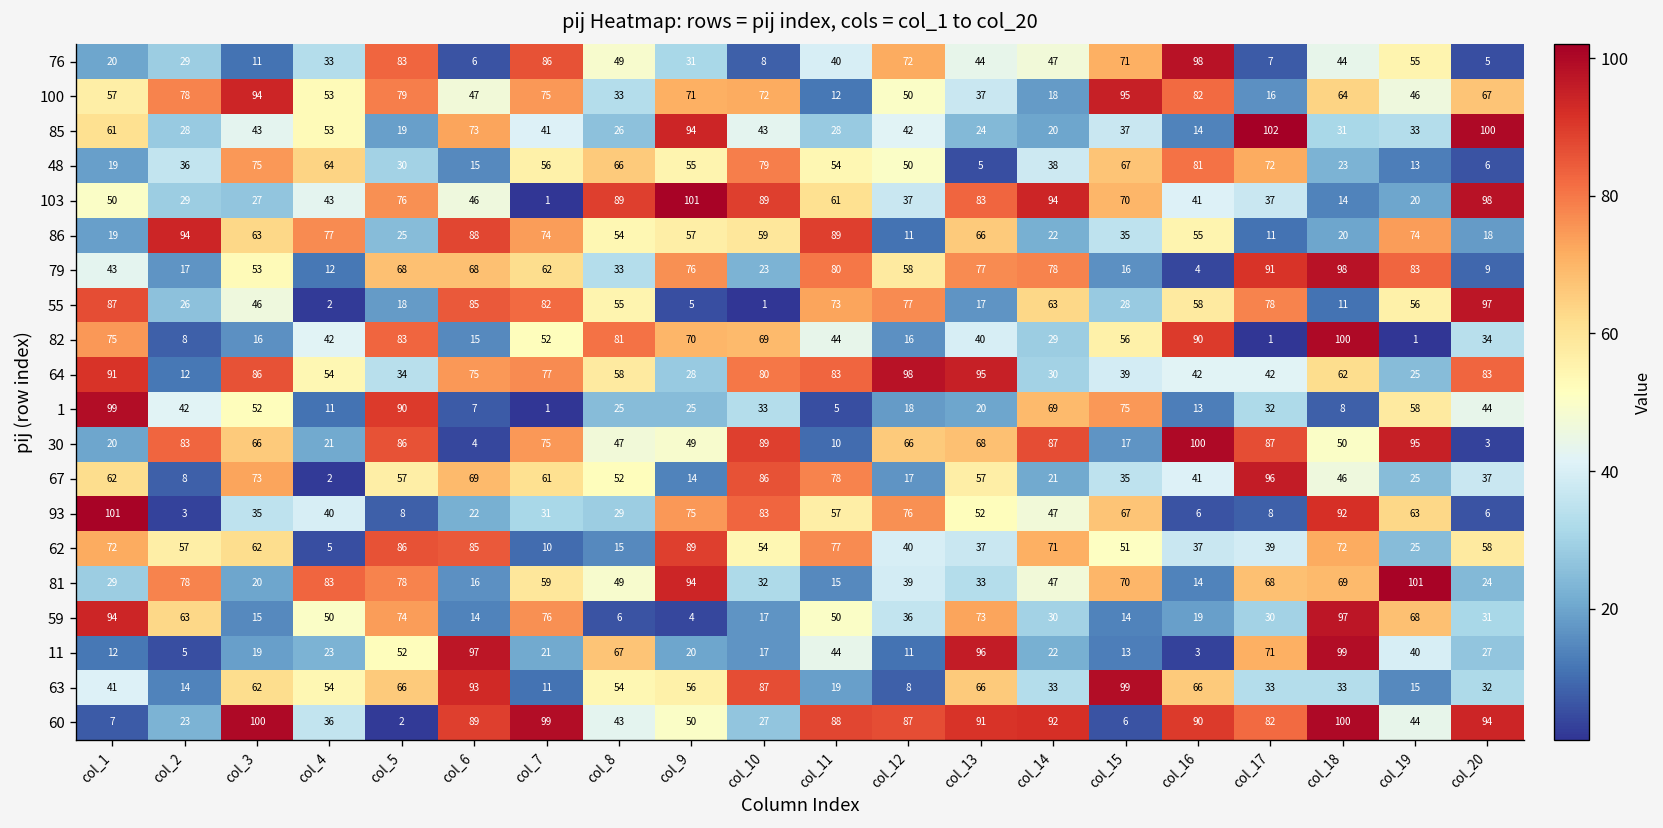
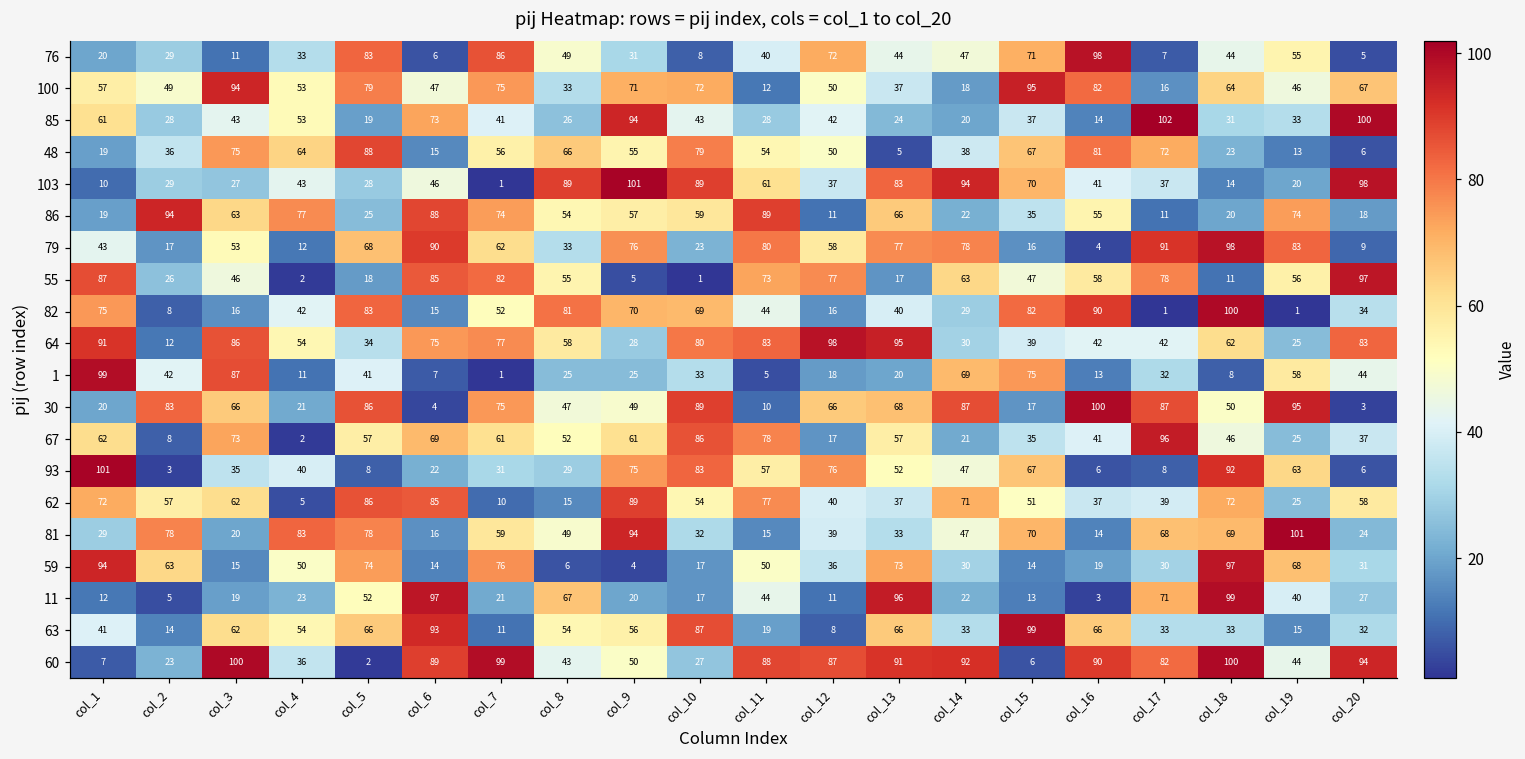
  {
    "100": {
      "col_1": 57,
-     "col_2": 78,
+     "col_2": 49,
      "col_3": 94,
      "col_4": 53,
      "col_5": 79,
      "col_6": 47,
      "col_7": 75,
      "col_8": 33,
      "col_9": 71,
      "col_10": 72,
      "col_11": 12,
      "col_12": 50,
      "col_13": 37,
      "col_14": 18,
      "col_15": 95,
      "col_16": 82,
      "col_17": 16,
      "col_18": 64,
      "col_19": 46,
      "col_20": 67
    },
    "48": {
      "col_1": 19,
      "col_2": 36,
      "col_3": 75,
      "col_4": 64,
-     "col_5": 30,
+     "col_5": 88,
      "col_6": 15,
      "col_7": 56,
      "col_8": 66,
      "col_9": 55,
      "col_10": 79,
      "col_11": 54,
      "col_12": 50,
      "col_13": 5,
      "col_14": 38,
      "col_15": 67,
      "col_16": 81,
      "col_17": 72,
      "col_18": 23,
      "col_19": 13,
      "col_20": 6
    },
    "103": {
-     "col_1": 50,
+     "col_1": 10,
      "col_2": 29,
      "col_3": 27,
      "col_4": 43,
-     "col_5": 76,
+     "col_5": 28,
      "col_6": 46,
      "col_7": 1,
      "col_8": 89,
      "col_9": 101,
      "col_10": 89,
      "col_11": 61,
      "col_12": 37,
      "col_13": 83,
      "col_14": 94,
      "col_15": 70,
      "col_16": 41,
      "col_17": 37,
      "col_18": 14,
      "col_19": 20,
      "col_20": 98
    },
    "79": {
      "col_1": 43,
      "col_2": 17,
      "col_3": 53,
      "col_4": 12,
      "col_5": 68,
-     "col_6": 68,
+     "col_6": 90,
      "col_7": 62,
      "col_8": 33,
      "col_9": 76,
      "col_10": 23,
      "col_11": 80,
      "col_12": 58,
      "col_13": 77,
      "col_14": 78,
      "col_15": 16,
      "col_16": 4,
      "col_17": 91,
      "col_18": 98,
      "col_19": 83,
      "col_20": 9
    },
    "55": {
      "col_1": 87,
      "col_2": 26,
      "col_3": 46,
      "col_4": 2,
      "col_5": 18,
      "col_6": 85,
      "col_7": 82,
      "col_8": 55,
      "col_9": 5,
      "col_10": 1,
      "col_11": 73,
      "col_12": 77,
      "col_13": 17,
      "col_14": 63,
-     "col_15": 28,
+     "col_15": 47,
      "col_16": 58,
      "col_17": 78,
      "col_18": 11,
      "col_19": 56,
      "col_20": 97
    },
    "82": {
      "col_1": 75,
      "col_2": 8,
      "col_3": 16,
      "col_4": 42,
      "col_5": 83,
      "col_6": 15,
      "col_7": 52,
      "col_8": 81,
      "col_9": 70,
      "col_10": 69,
      "col_11": 44,
      "col_12": 16,
      "col_13": 40,
      "col_14": 29,
-     "col_15": 56,
+     "col_15": 82,
      "col_16": 90,
      "col_17": 1,
      "col_18": 100,
      "col_19": 1,
      "col_20": 34
    },
    "1": {
      "col_1": 99,
      "col_2": 42,
-     "col_3": 52,
+     "col_3": 87,
      "col_4": 11,
-     "col_5": 90,
+     "col_5": 41,
      "col_6": 7,
      "col_7": 1,
      "col_8": 25,
      "col_9": 25,
      "col_10": 33,
      "col_11": 5,
      "col_12": 18,
      "col_13": 20,
      "col_14": 69,
      "col_15": 75,
      "col_16": 13,
      "col_17": 32,
      "col_18": 8,
      "col_19": 58,
      "col_20": 44
    },
    "67": {
      "col_1": 62,
      "col_2": 8,
      "col_3": 73,
      "col_4": 2,
      "col_5": 57,
      "col_6": 69,
      "col_7": 61,
      "col_8": 52,
-     "col_9": 14,
+     "col_9": 61,
      "col_10": 86,
      "col_11": 78,
      "col_12": 17,
      "col_13": 57,
      "col_14": 21,
      "col_15": 35,
      "col_16": 41,
      "col_17": 96,
      "col_18": 46,
      "col_19": 25,
      "col_20": 37
    }
  }
